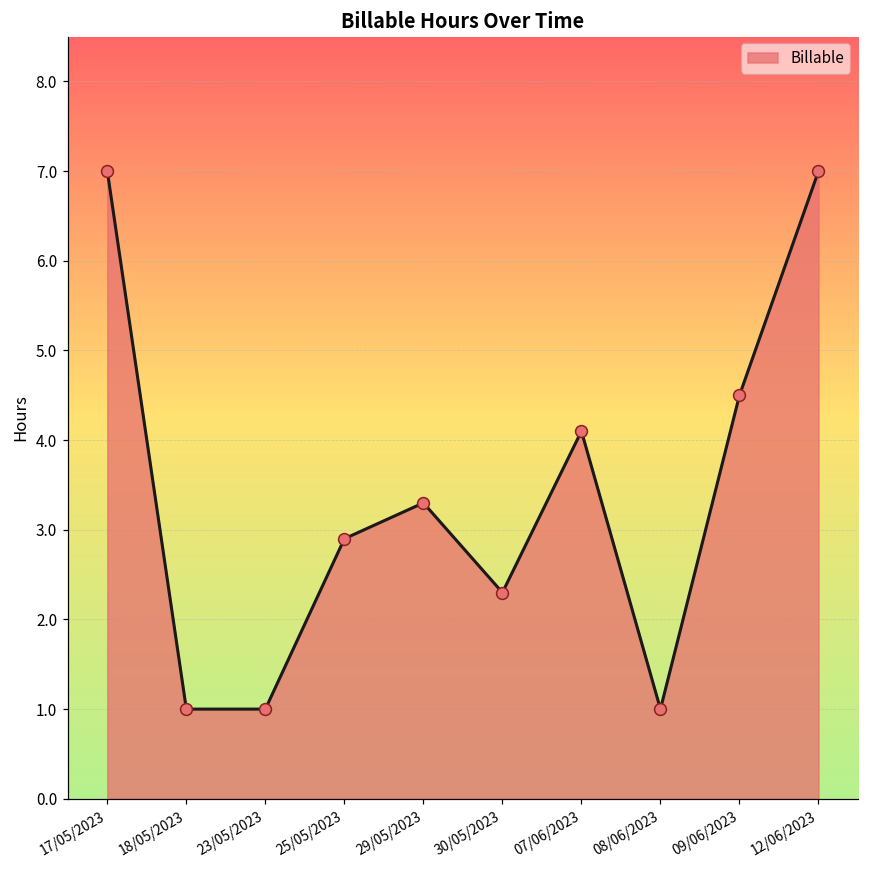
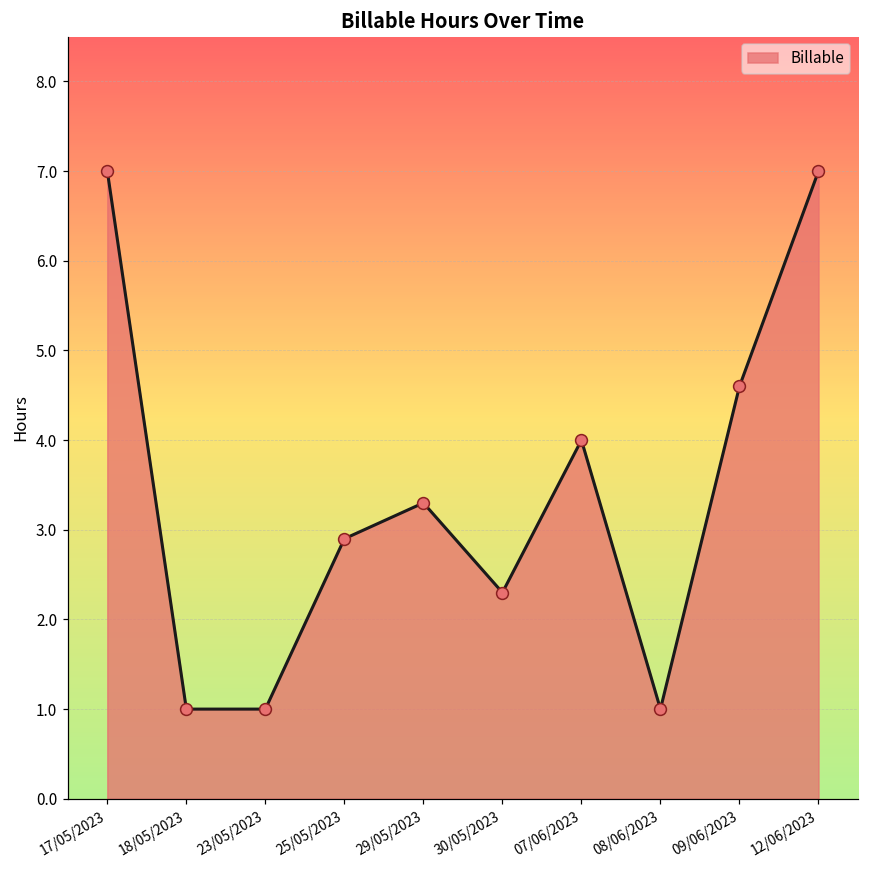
  {
    "17/05/2023": 7.0,
    "18/05/2023": 1.0,
    "23/05/2023": 1.0,
    "25/05/2023": 2.9,
    "29/05/2023": 3.3,
    "30/05/2023": 2.3,
-   "07/06/2023": 4.1,
+   "07/06/2023": 4.0,
    "08/06/2023": 1.0,
-   "09/06/2023": 4.5,
+   "09/06/2023": 4.6,
    "12/06/2023": 7.0
  }
